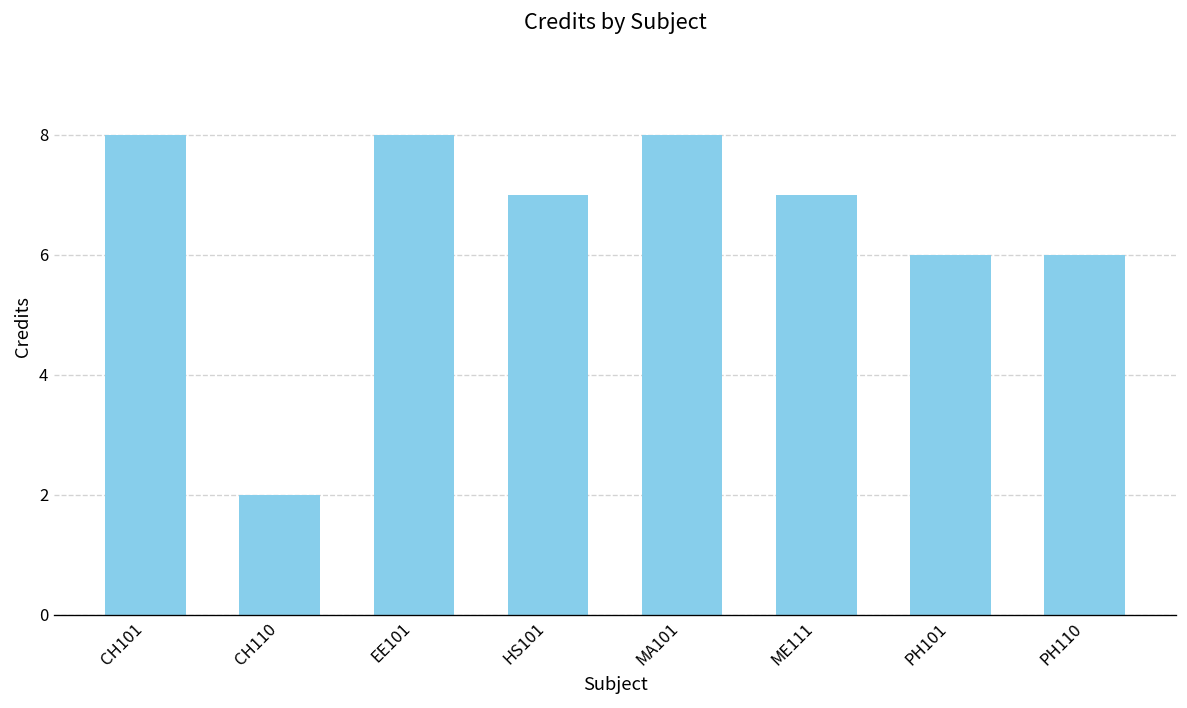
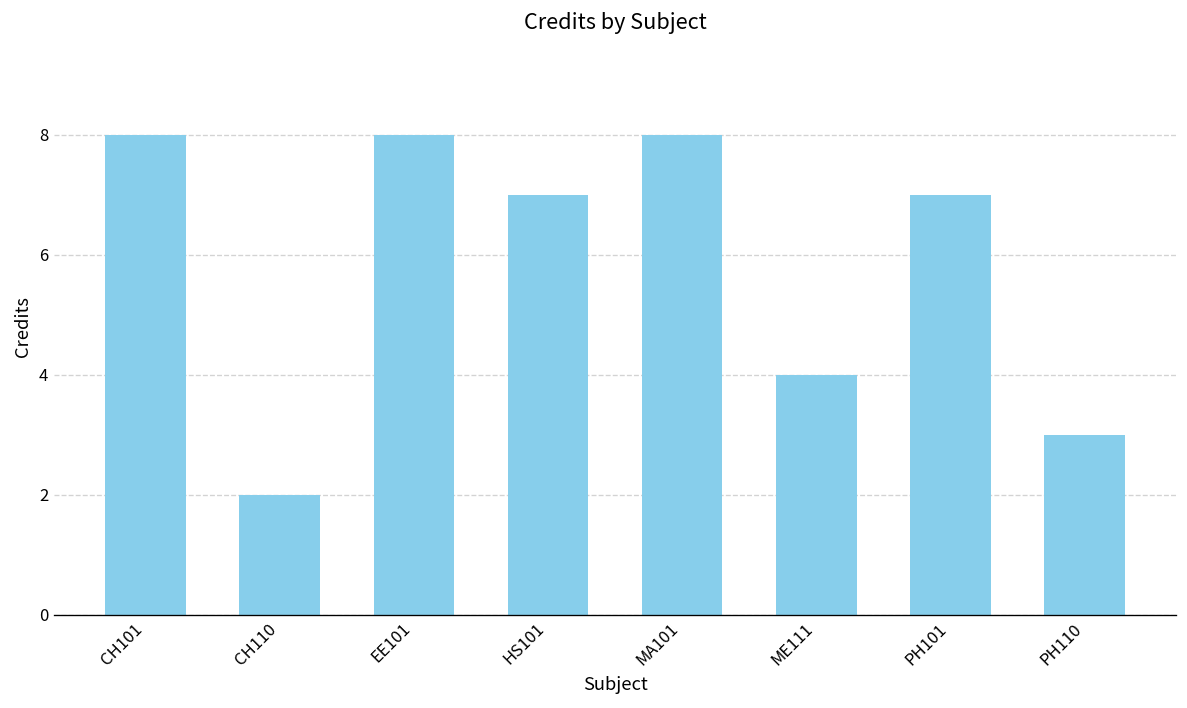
  {
    "CH101": 8,
    "CH110": 2,
    "EE101": 8,
    "HS101": 7,
    "MA101": 8,
-   "ME111": 7,
-   "PH101": 6,
-   "PH110": 6
+   "ME111": 4,
+   "PH101": 7,
+   "PH110": 3
  }
